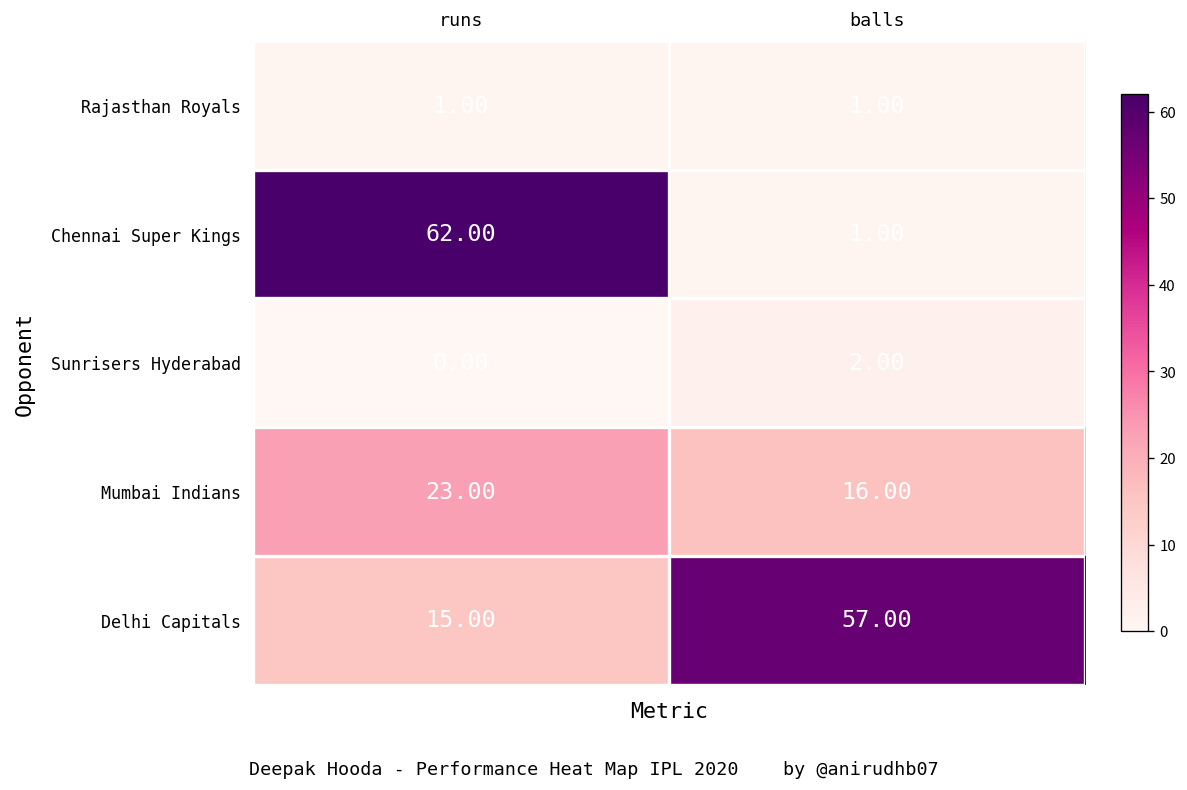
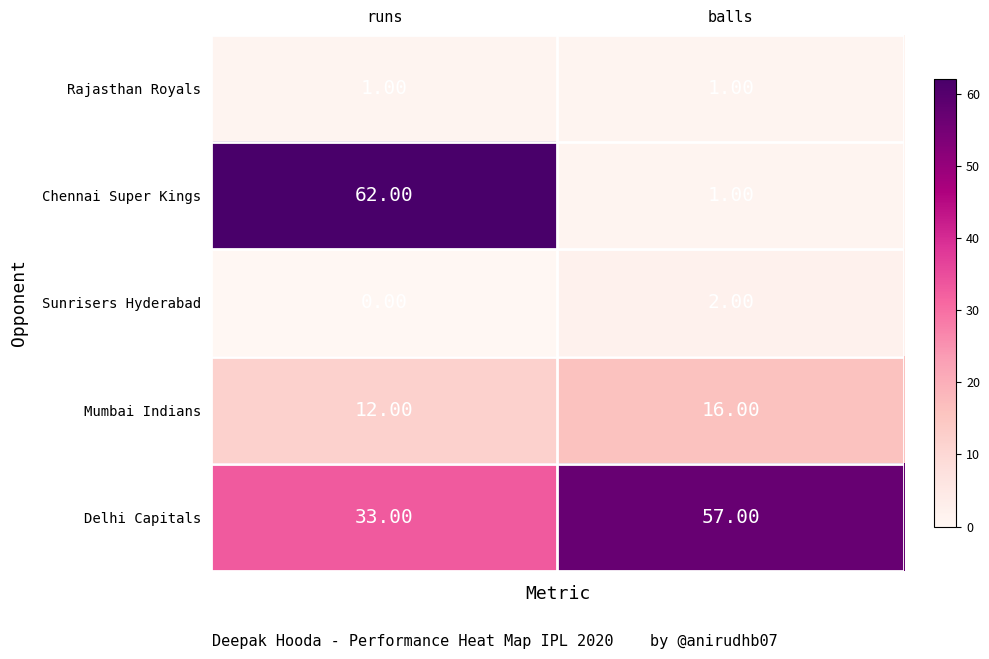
  {
    "Chennai Super Kings": {
      "runs": 62.00
    },
    "Mumbai Indians": {
-     "runs": 23.00,
+     "runs": 12.00,
      "balls": 16.00
    },
    "Delhi Capitals": {
-     "runs": 15.00,
+     "runs": 33.00,
      "balls": 57.00
    }
  }
